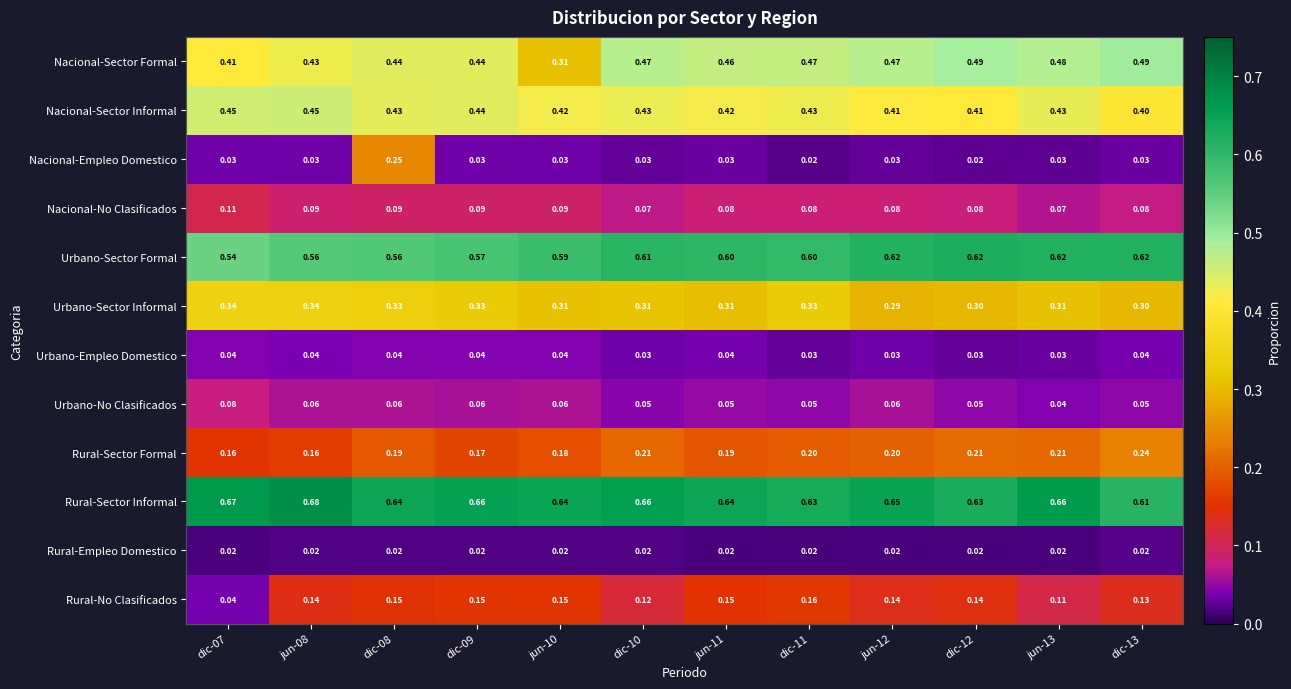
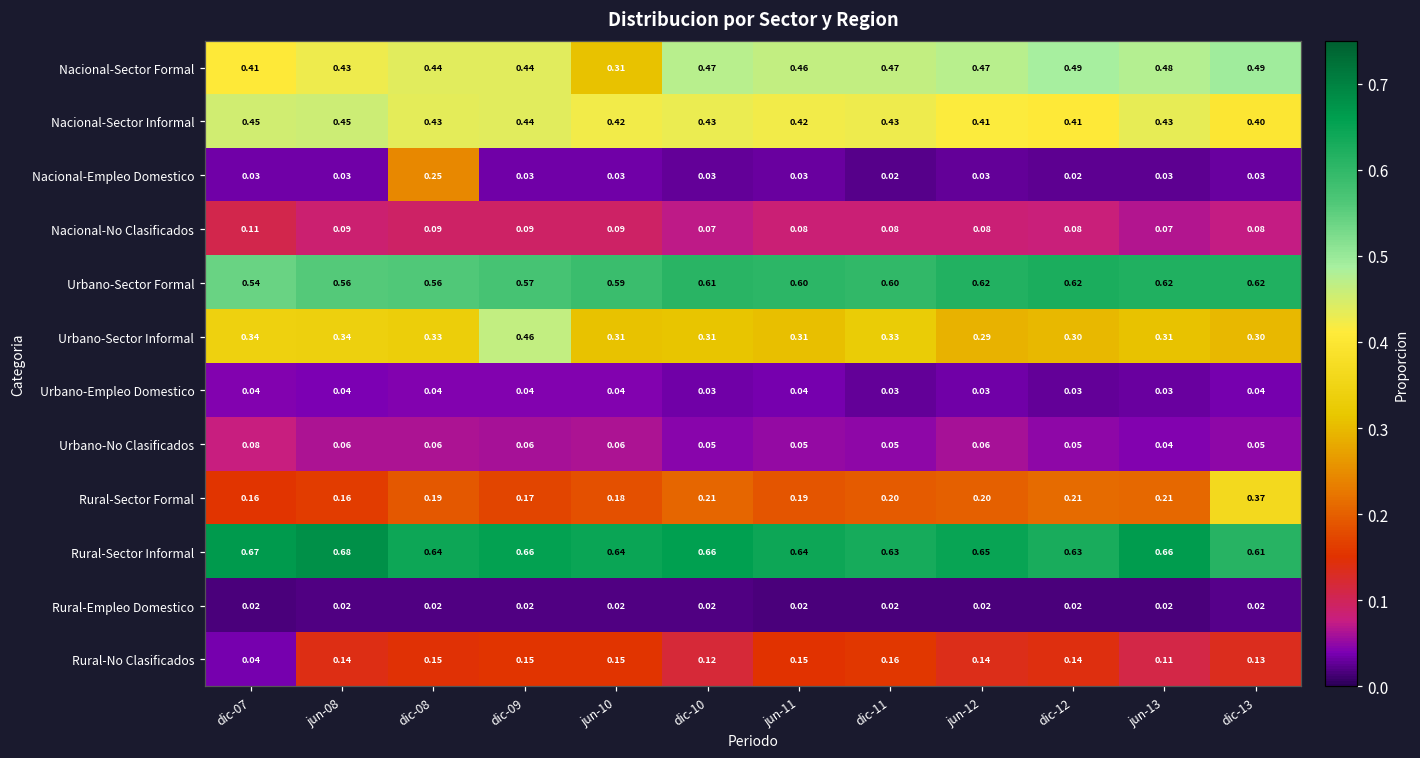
  {
    "Nacional-Sector Formal": {
      "dic-07": 0.41,
      "jun-08": 0.43,
      "dic-08": 0.44,
      "dic-09": 0.44,
      "jun-10": 0.31,
      "dic-10": 0.47,
      "jun-11": 0.46,
      "dic-11": 0.47,
      "jun-12": 0.47,
      "dic-12": 0.49,
      "jun-13": 0.48,
      "dic-13": 0.49
    },
    "Nacional-Sector Informal": {
      "dic-07": 0.45,
      "jun-08": 0.45,
      "dic-08": 0.43,
      "dic-09": 0.44,
      "jun-10": 0.42,
      "dic-10": 0.43,
      "jun-11": 0.42,
      "dic-11": 0.43,
      "jun-12": 0.41,
      "dic-12": 0.41,
      "jun-13": 0.43,
      "dic-13": 0.40
    },
    "Nacional-Empleo Domestico": {
      "dic-07": 0.03,
      "jun-08": 0.03,
      "dic-08": 0.25,
      "dic-09": 0.03,
      "jun-10": 0.03,
      "dic-10": 0.03,
      "jun-11": 0.03,
      "dic-11": 0.02,
      "jun-12": 0.03,
      "dic-12": 0.02,
      "jun-13": 0.03,
      "dic-13": 0.03
    },
    "Nacional-No Clasificados": {
      "dic-07": 0.11,
      "jun-08": 0.09,
      "dic-08": 0.09,
      "dic-09": 0.09,
      "jun-10": 0.09,
      "dic-10": 0.07,
      "jun-11": 0.08,
      "dic-11": 0.08,
      "jun-12": 0.08,
      "dic-12": 0.08,
      "jun-13": 0.07,
      "dic-13": 0.08
    },
    "Urbano-Sector Formal": {
      "dic-07": 0.54,
      "jun-08": 0.56,
      "dic-08": 0.56,
      "dic-09": 0.57,
      "jun-10": 0.59,
      "dic-10": 0.61,
      "jun-11": 0.60,
      "dic-11": 0.60,
      "jun-12": 0.62,
      "dic-12": 0.62,
      "jun-13": 0.62,
      "dic-13": 0.62
    },
    "Urbano-Sector Informal": {
      "dic-07": 0.34,
      "jun-08": 0.34,
      "dic-08": 0.33,
-     "dic-09": 0.33,
+     "dic-09": 0.46,
      "jun-10": 0.31,
      "dic-10": 0.31,
      "jun-11": 0.31,
      "dic-11": 0.33,
      "jun-12": 0.29,
      "dic-12": 0.30,
      "jun-13": 0.31,
      "dic-13": 0.30
    },
    "Urbano-Empleo Domestico": {
      "dic-07": 0.04,
      "jun-08": 0.04,
      "dic-08": 0.04,
      "dic-09": 0.04,
      "jun-10": 0.04,
      "dic-10": 0.03,
      "jun-11": 0.04,
      "dic-11": 0.03,
      "jun-12": 0.03,
      "dic-12": 0.03,
      "jun-13": 0.03,
      "dic-13": 0.04
    },
    "Urbano-No Clasificados": {
      "dic-07": 0.08,
      "jun-08": 0.06,
      "dic-08": 0.06,
      "dic-09": 0.06,
      "jun-10": 0.06,
      "dic-10": 0.05,
      "jun-11": 0.05,
      "dic-11": 0.05,
      "jun-12": 0.06,
      "dic-12": 0.05,
      "jun-13": 0.04,
      "dic-13": 0.05
    },
    "Rural-Sector Formal": {
      "dic-07": 0.16,
      "jun-08": 0.16,
      "dic-08": 0.19,
      "dic-09": 0.17,
      "jun-10": 0.18,
      "dic-10": 0.21,
      "jun-11": 0.19,
      "dic-11": 0.20,
      "jun-12": 0.20,
      "dic-12": 0.21,
      "jun-13": 0.21,
-     "dic-13": 0.24
+     "dic-13": 0.37
    },
    "Rural-Sector Informal": {
      "dic-07": 0.67,
      "jun-08": 0.68,
      "dic-08": 0.64,
      "dic-09": 0.66,
      "jun-10": 0.64,
      "dic-10": 0.66,
      "jun-11": 0.64,
      "dic-11": 0.63,
      "jun-12": 0.65,
      "dic-12": 0.63,
      "jun-13": 0.66,
      "dic-13": 0.61
    },
    "Rural-Empleo Domestico": {
      "dic-07": 0.02,
      "jun-08": 0.02,
      "dic-08": 0.02,
      "dic-09": 0.02,
      "jun-10": 0.02,
      "dic-10": 0.02,
      "jun-11": 0.02,
      "dic-11": 0.02,
      "jun-12": 0.02,
      "dic-12": 0.02,
      "jun-13": 0.02,
      "dic-13": 0.02
    },
    "Rural-No Clasificados": {
      "dic-07": 0.04,
      "jun-08": 0.14,
      "dic-08": 0.15,
      "dic-09": 0.15,
      "jun-10": 0.15,
      "dic-10": 0.12,
      "jun-11": 0.15,
      "dic-11": 0.16,
      "jun-12": 0.14,
      "dic-12": 0.14,
      "jun-13": 0.11,
      "dic-13": 0.13
    }
  }
